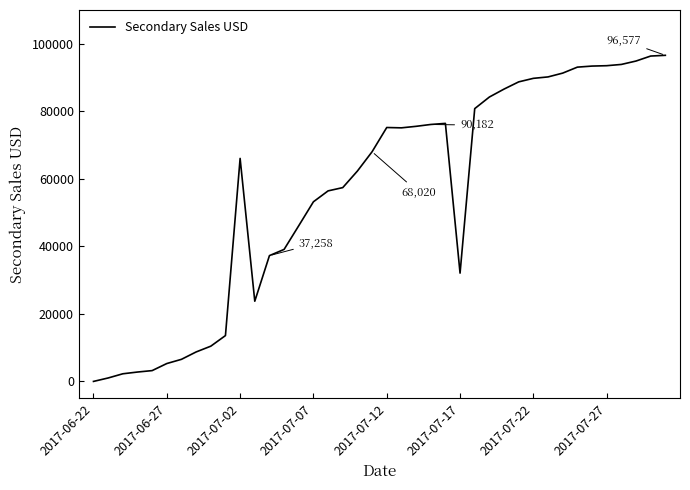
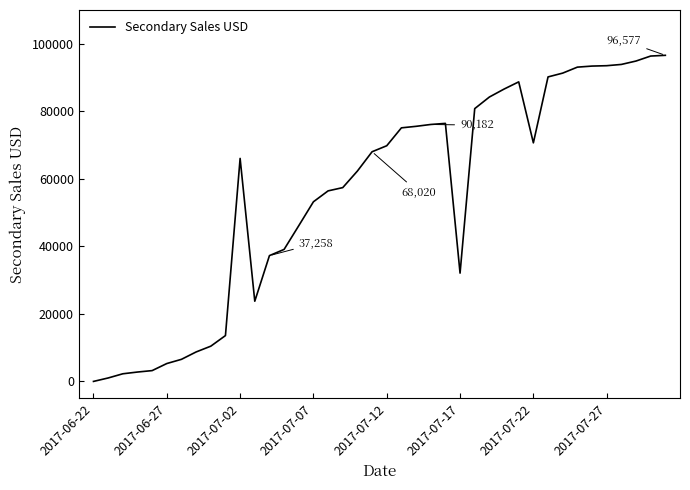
  {
    "2017-06-22": 0,
    "2017-06-27": 5000,
    "2017-07-02": 66000,
    "2017-07-07": 53000,
-   "2017-07-12": 75000,
+   "2017-07-12": 70000,
    "2017-07-17": 32000,
-   "2017-07-22": 90000,
+   "2017-07-22": 71000,
    "2017-07-27": 94000
  }
